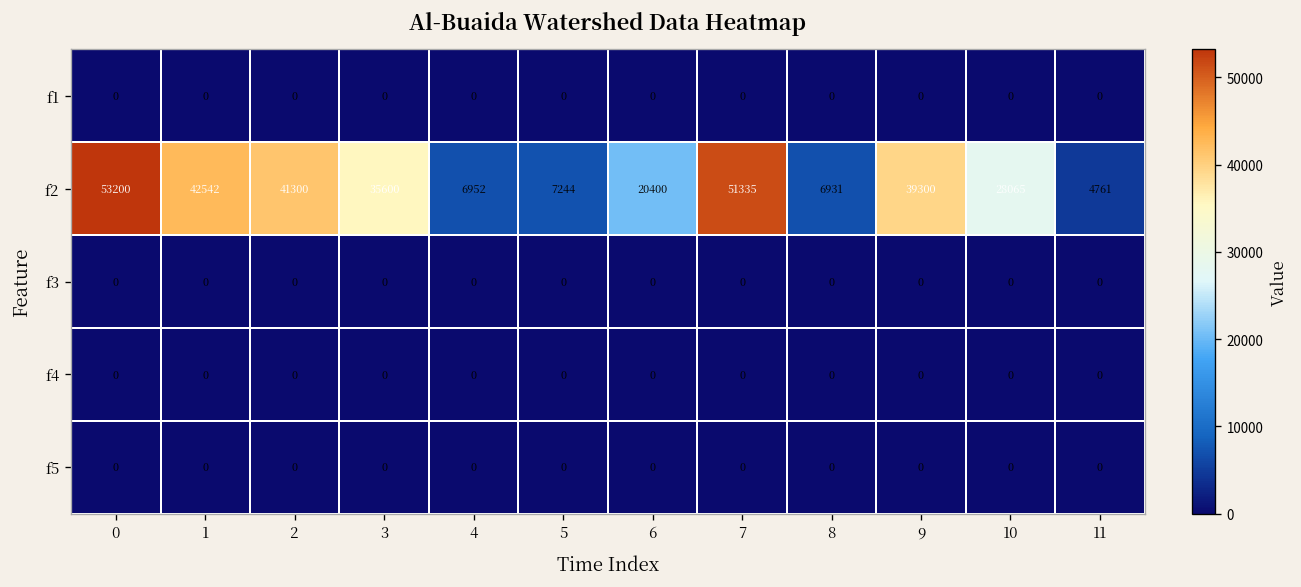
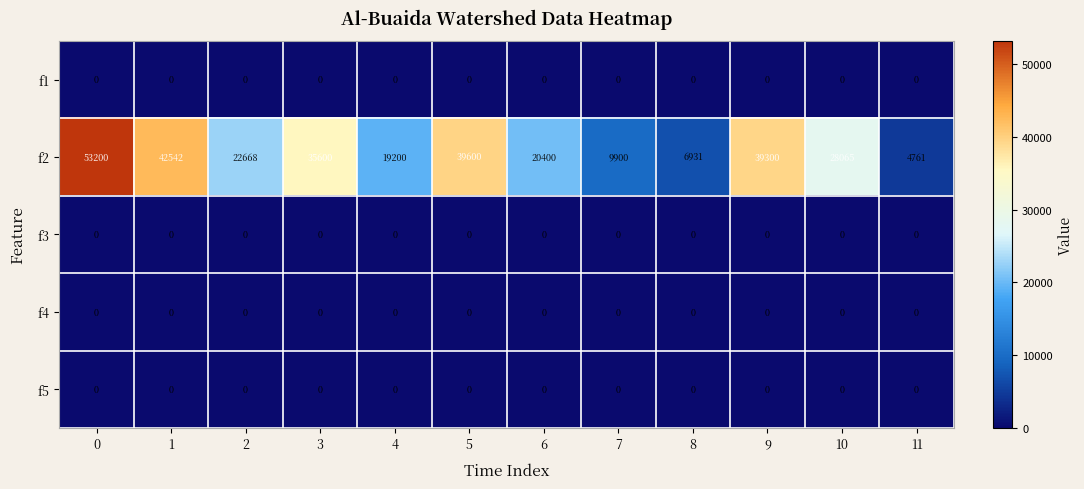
  {
    "f1": {
      "0": 0,
      "1": 0,
      "2": 0,
      "3": 0,
      "4": 0,
      "5": 0,
      "6": 0,
      "7": 0,
      "8": 0,
      "9": 0,
      "10": 0,
      "11": 0
    },
    "f2": {
      "0": 53200,
      "1": 42542,
-     "2": 41300,
+     "2": 22668,
      "3": 35600,
-     "4": 6952,
-     "5": 7244,
+     "4": 19200,
+     "5": 39600,
      "6": 20400,
-     "7": 51335,
+     "7": 9900,
      "8": 6931,
      "9": 39300,
      "11": 4761
    },
    "f3": {
      "0": 0,
      "1": 0,
      "2": 0,
      "3": 0,
      "4": 0,
      "5": 0,
      "6": 0,
      "7": 0,
      "8": 0,
      "9": 0,
      "10": 0,
      "11": 0
    },
    "f4": {
      "0": 0,
      "1": 0,
      "2": 0,
      "3": 0,
      "4": 0,
      "5": 0,
      "6": 0,
      "7": 0,
      "8": 0,
      "9": 0,
      "10": 0,
      "11": 0
    },
    "f5": {
      "0": 0,
      "1": 0,
      "2": 0,
      "3": 0,
      "4": 0,
      "5": 0,
      "6": 0,
      "7": 0,
      "8": 0,
      "9": 0,
      "10": 0,
      "11": 0
    }
  }
